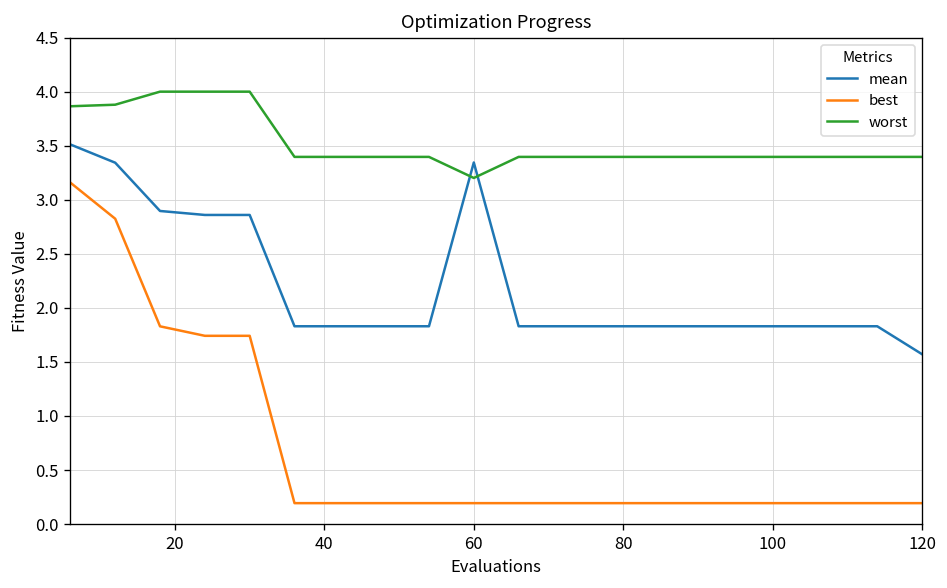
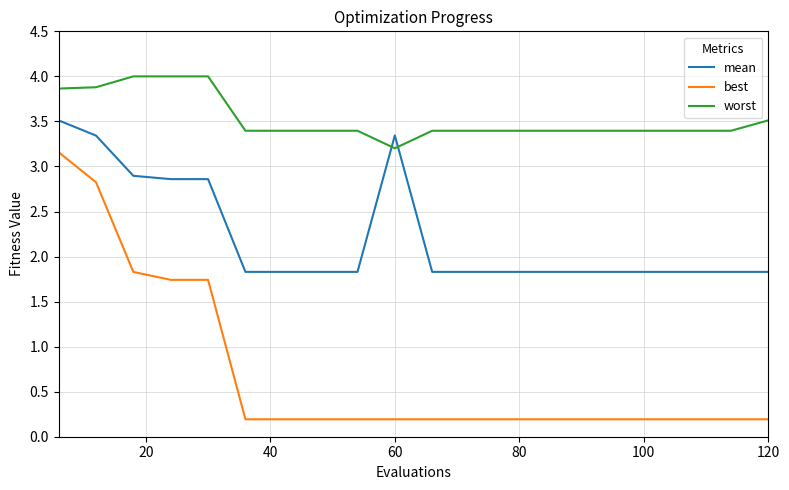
  {
    "mean": {
      "60": 3.3,
-     "120": 1.6
+     "120": 1.8
    },
    "best": {
      "60": 0.2,
      "120": 0.2
    },
    "worst": {
      "60": 3.2,
-     "120": 3.4
+     "120": 3.5
    }
  }
